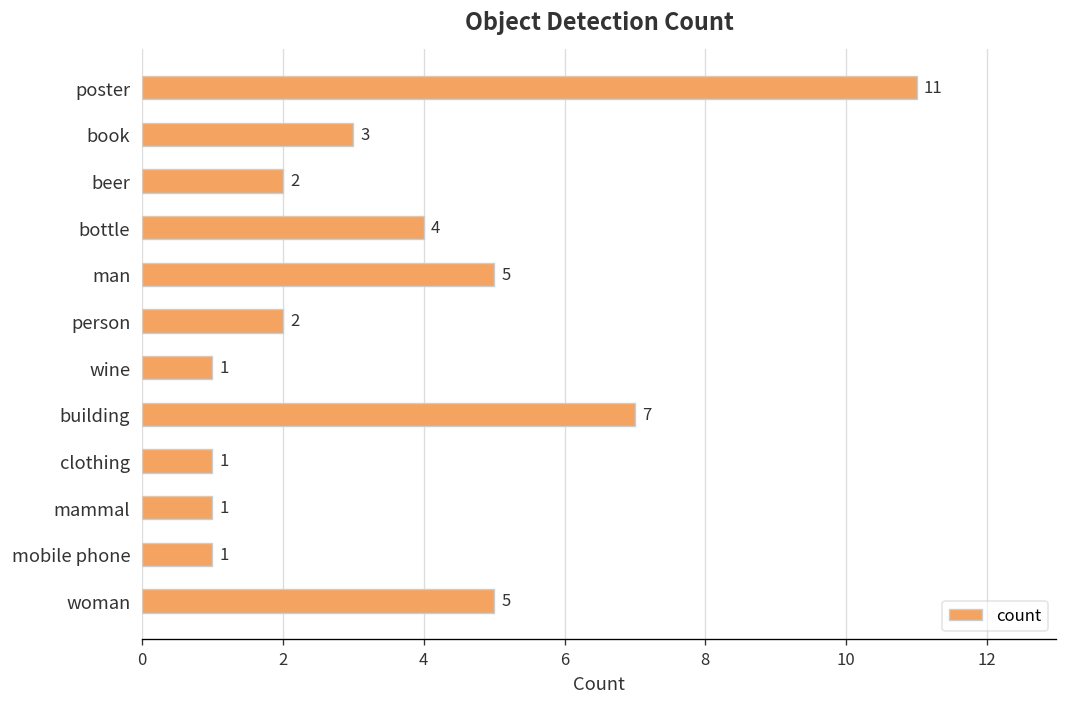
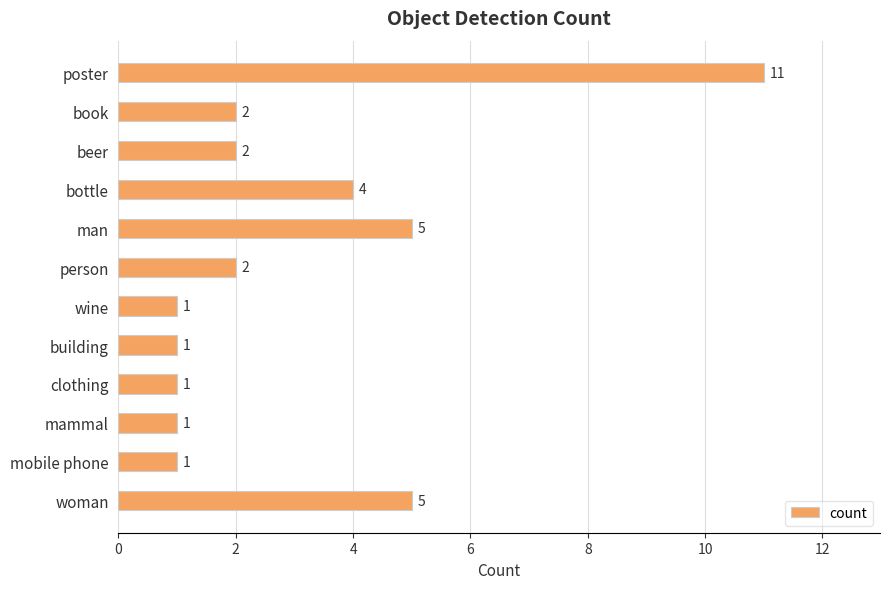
  {
    "poster": 11,
-   "book": 3,
+   "book": 2,
    "beer": 2,
    "bottle": 4,
    "man": 5,
    "person": 2,
    "wine": 1,
-   "building": 7,
+   "building": 1,
    "clothing": 1,
    "mammal": 1,
    "mobile phone": 1,
    "woman": 5
  }
